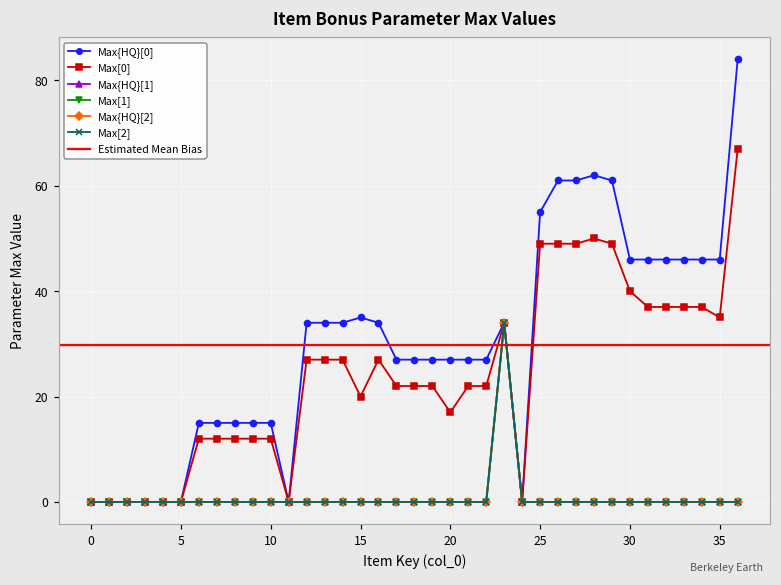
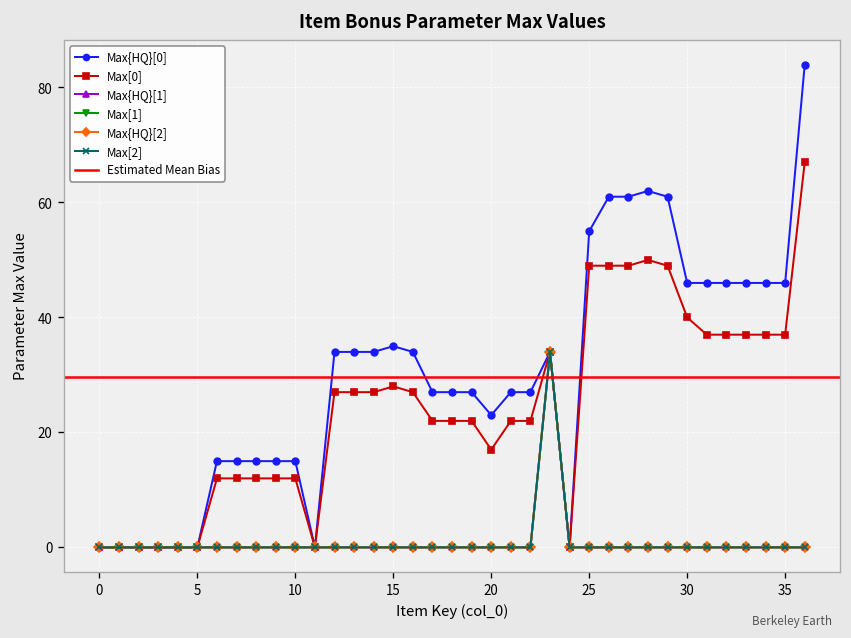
  {
    "Max{HQ}[0]": {
      "10": 15,
      "15": 35,
-     "20": 27,
+     "20": 23,
      "25": 55,
      "30": 46,
      "35": 46
    },
    "Max[0]": {
      "10": 12,
-     "15": 20,
+     "15": 28,
      "20": 17,
      "25": 49,
      "30": 40,
-     "35": 35
+     "35": 37
    },
    "Max[2]": {
      "10": 0,
      "15": 0,
      "20": 0,
      "25": 0,
      "30": 0,
      "35": 0
    }
  }
